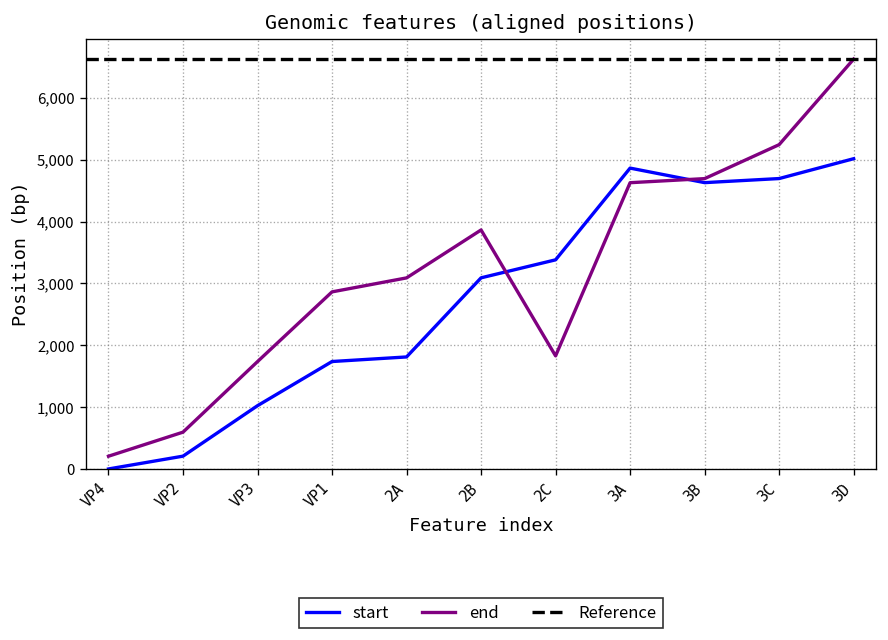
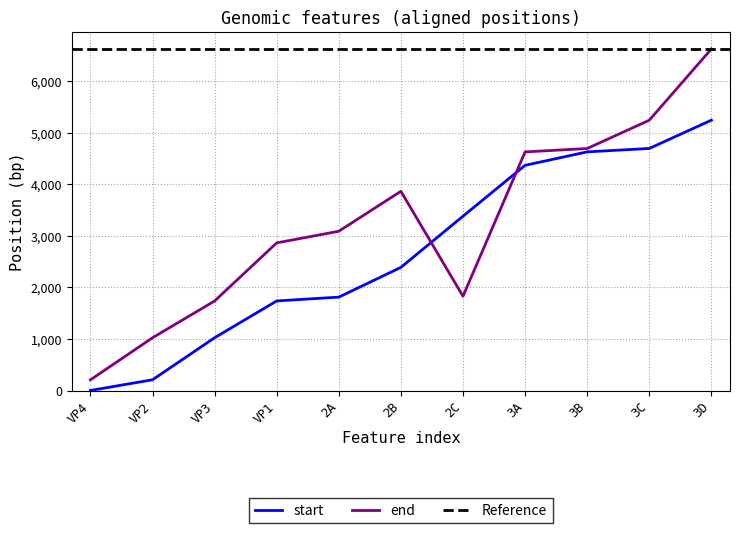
  {
    "start": {
      "VP4": "0",
      "VP2": "200",
      "VP3": "1,000",
      "VP1": "1,700",
      "2A": "1,800",
-     "2B": "3,100",
+     "2B": "2,400",
      "2C": "3,400",
-     "3A": "4,900",
+     "3A": "4,400",
      "3B": "4,600",
      "3C": "4,700",
-     "3D": "5,000"
+     "3D": "5,200"
    },
    "end": {
      "VP4": "200",
-     "VP2": "600",
+     "VP2": "1,000",
      "VP3": "1,700",
      "VP1": "2,900",
      "2A": "3,100",
      "2B": "3,900",
      "2C": "1,800",
      "3A": "4,600",
      "3B": "4,700",
      "3C": "5,200",
      "3D": "6,600"
    }
  }
